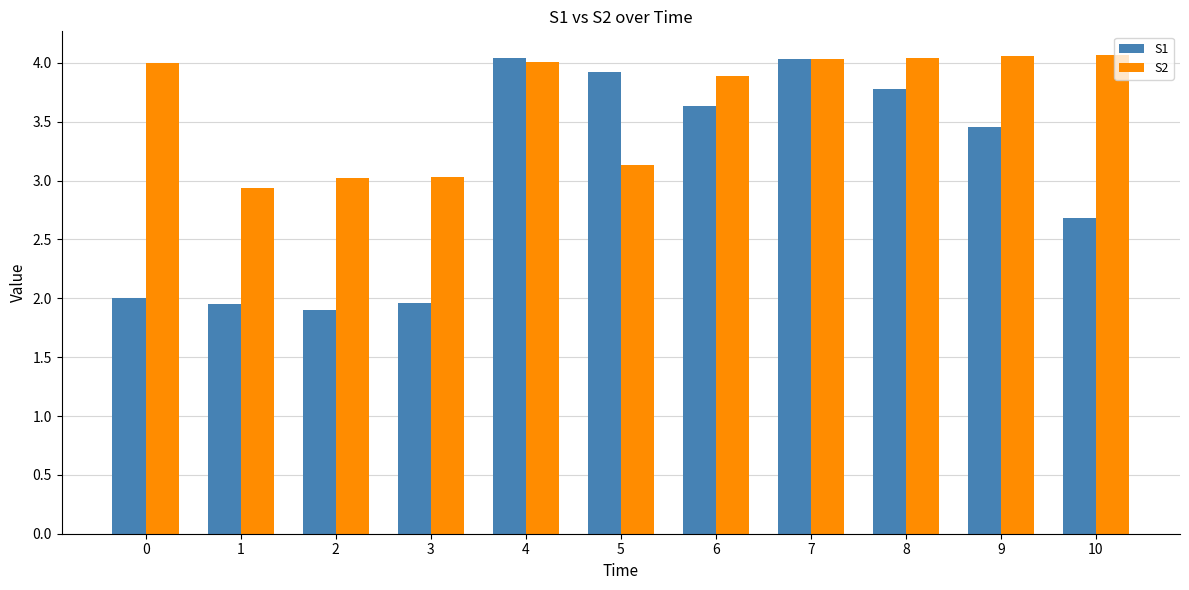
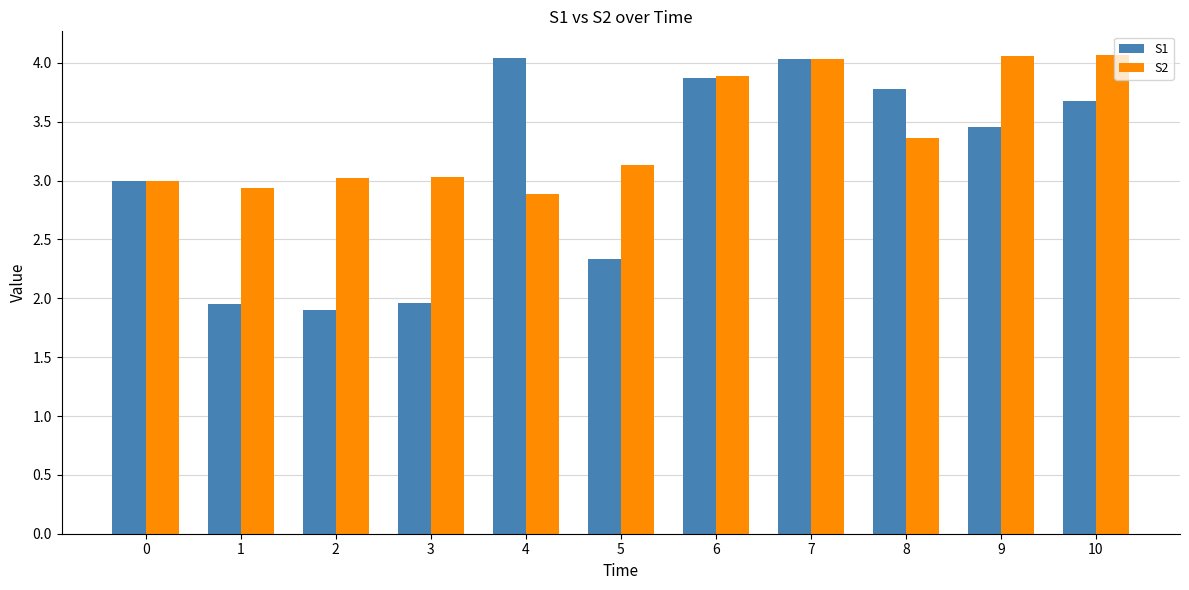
  {
    "S1": {
-     "0": 2,
+     "0": 3,
      "1": 1.95,
      "2": 1.90,
      "3": 1.96,
      "4": 4.05,
-     "5": 3.93,
-     "6": 3.63,
+     "5": 2.34,
+     "6": 3.88,
      "7": 4.03,
      "8": 3.78,
      "9": 3.46,
-     "10": 2.68
+     "10": 3.68
    },
    "S2": {
-     "0": 4,
+     "0": 3,
      "1": 2.94,
      "2": 3.02,
      "3": 3.03,
-     "4": 4.01,
+     "4": 2.88,
      "5": 3.13,
      "6": 3.89,
      "7": 4.04,
-     "8": 4.05,
+     "8": 3.36,
      "9": 4.06,
      "10": 4.07
    }
  }
